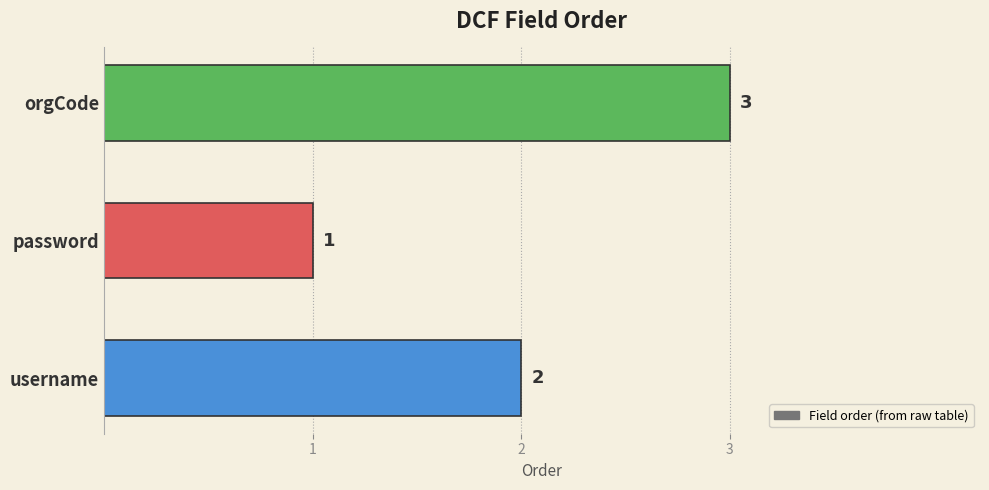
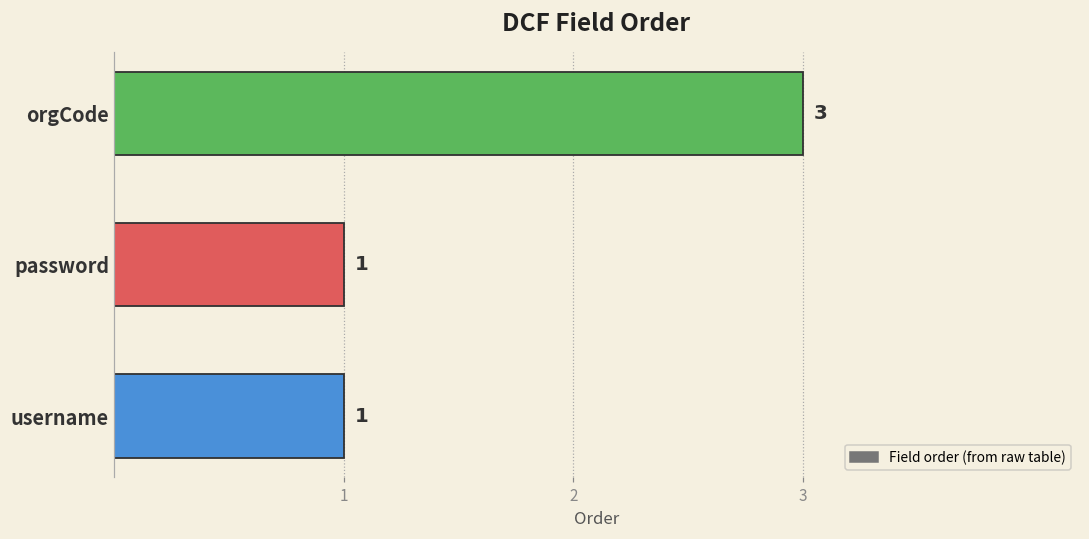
  {
    "orgCode": 3,
    "password": 1,
-   "username": 2
+   "username": 1
  }
